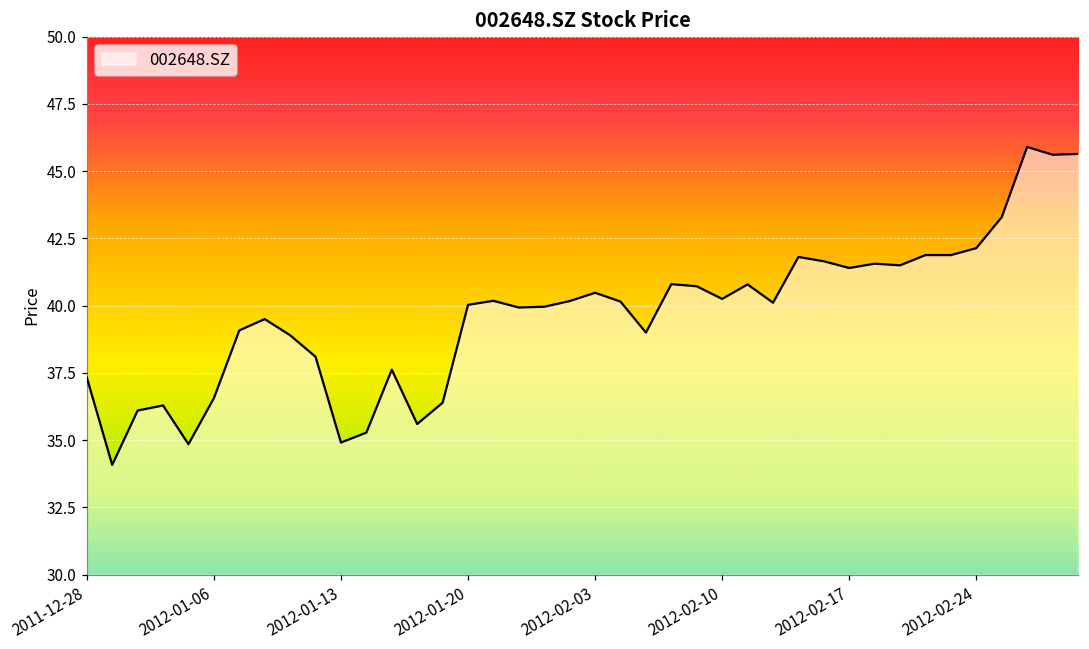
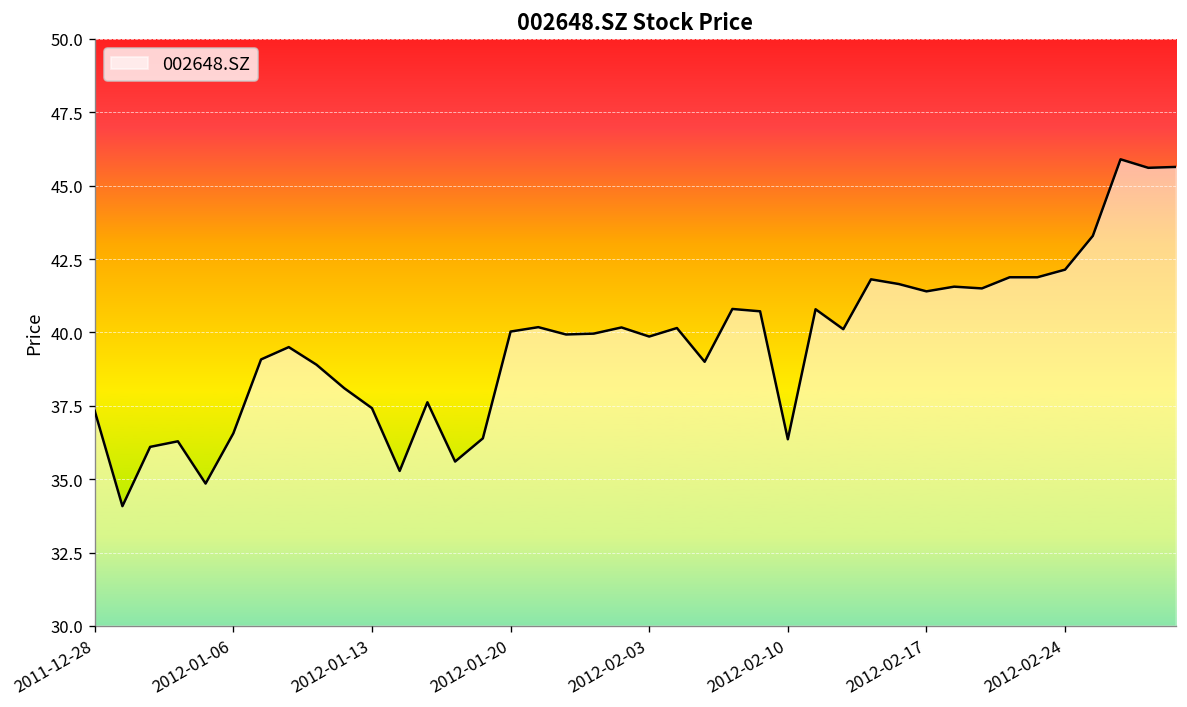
  {
    "2011-12-28": 37.3,
    "2012-01-06": 36.6,
-   "2012-01-13": 34.9,
+   "2012-01-13": 37.4,
    "2012-01-20": 40.0,
-   "2012-02-03": 40.5,
-   "2012-02-10": 40.3,
+   "2012-02-03": 39.9,
+   "2012-02-10": 36.4,
    "2012-02-17": 41.4,
    "2012-02-24": 42.1
  }
